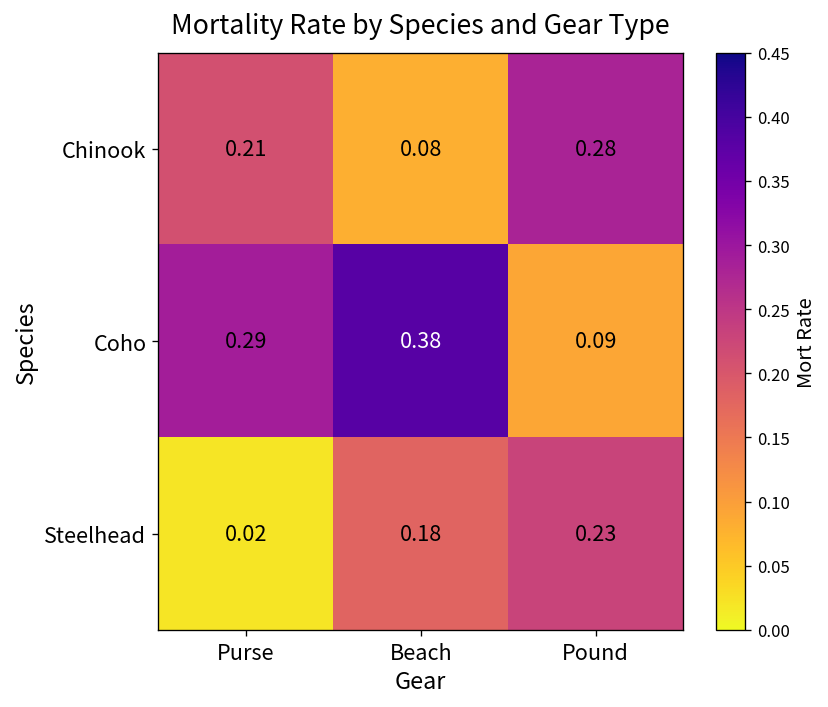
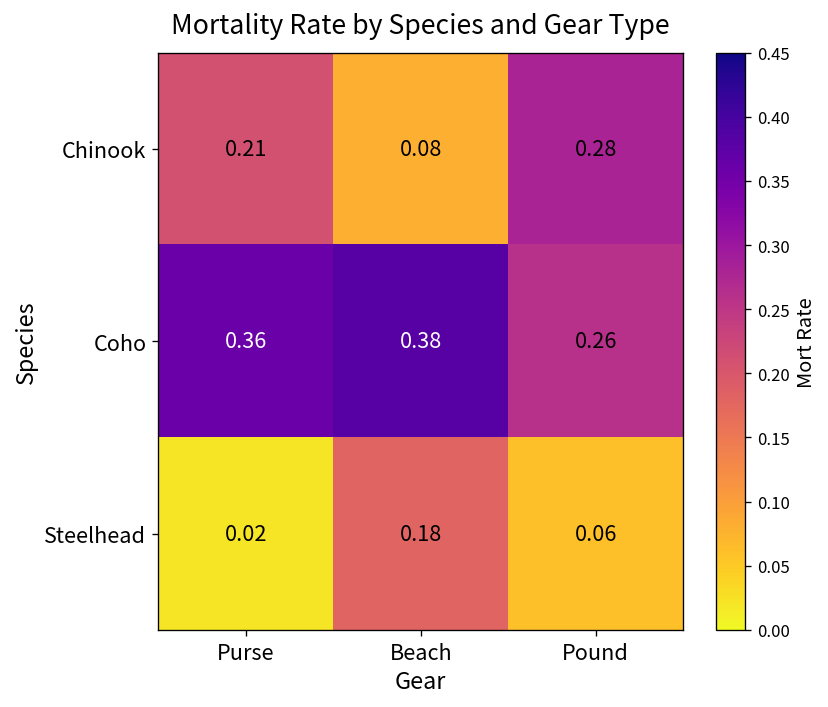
  {
    "Chinook": {
      "Purse": 0.21,
      "Beach": 0.08,
      "Pound": 0.28
    },
    "Coho": {
-     "Purse": 0.29,
+     "Purse": 0.36,
      "Beach": 0.38,
-     "Pound": 0.09
+     "Pound": 0.26
    },
    "Steelhead": {
      "Purse": 0.02,
      "Beach": 0.18,
-     "Pound": 0.23
+     "Pound": 0.06
    }
  }
